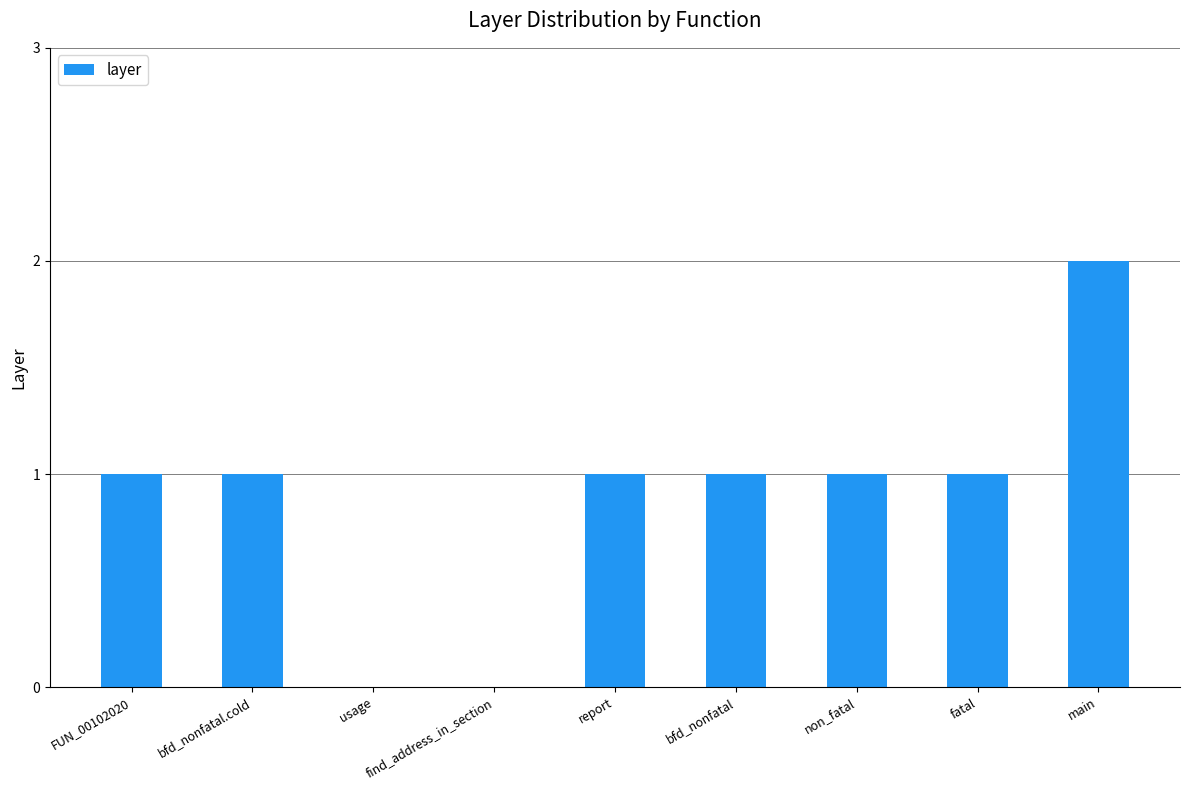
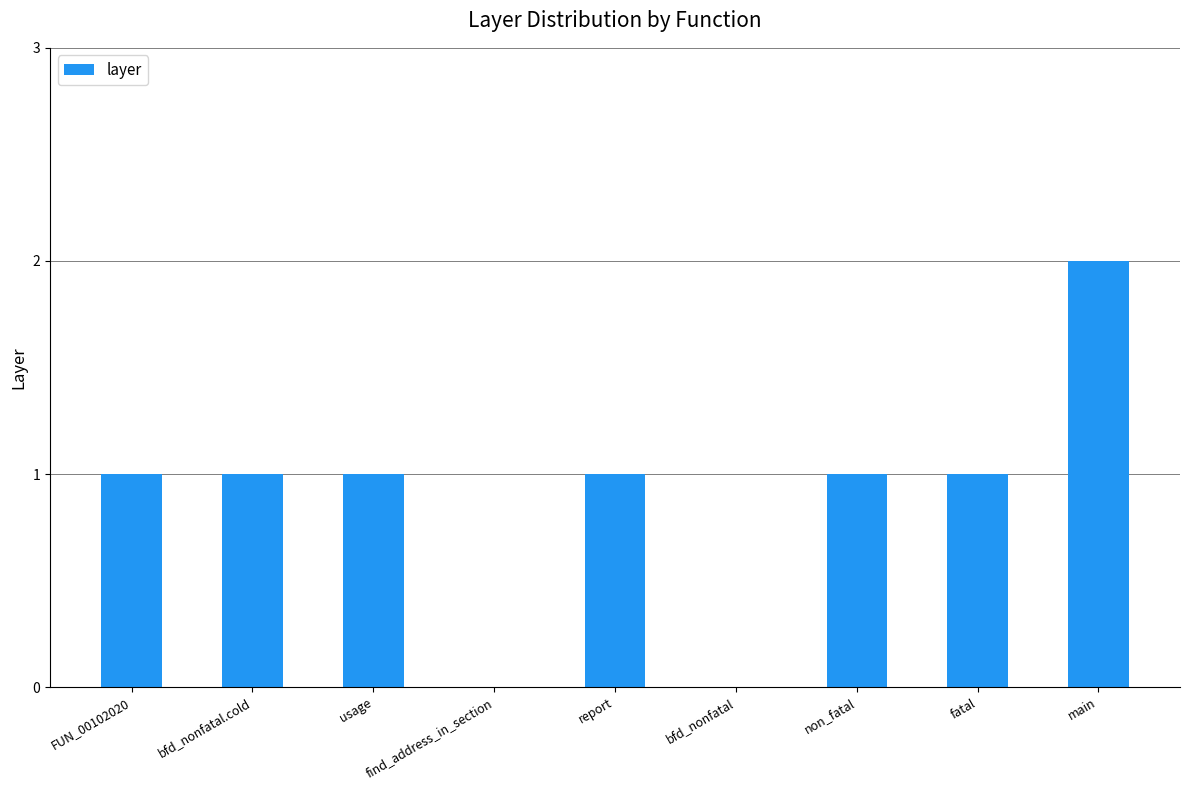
  {
    "FUN_00102020": 1,
    "bfd_nonfatal.cold": 1,
-   "usage": 0,
+   "usage": 1,
    "find_address_in_section": 0,
    "report": 1,
-   "bfd_nonfatal": 1,
+   "bfd_nonfatal": 0,
    "non_fatal": 1,
    "fatal": 1,
    "main": 2
  }
